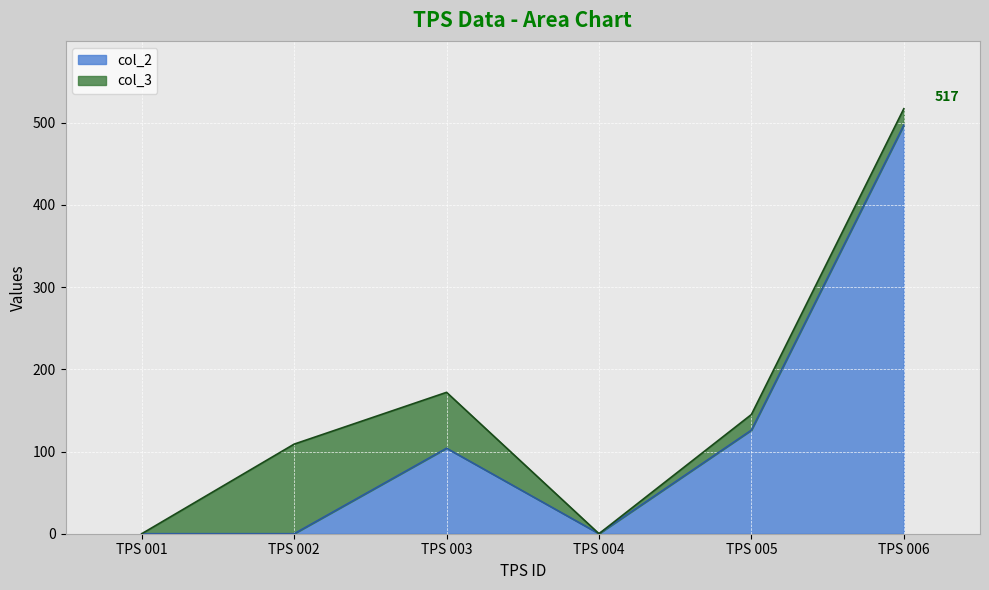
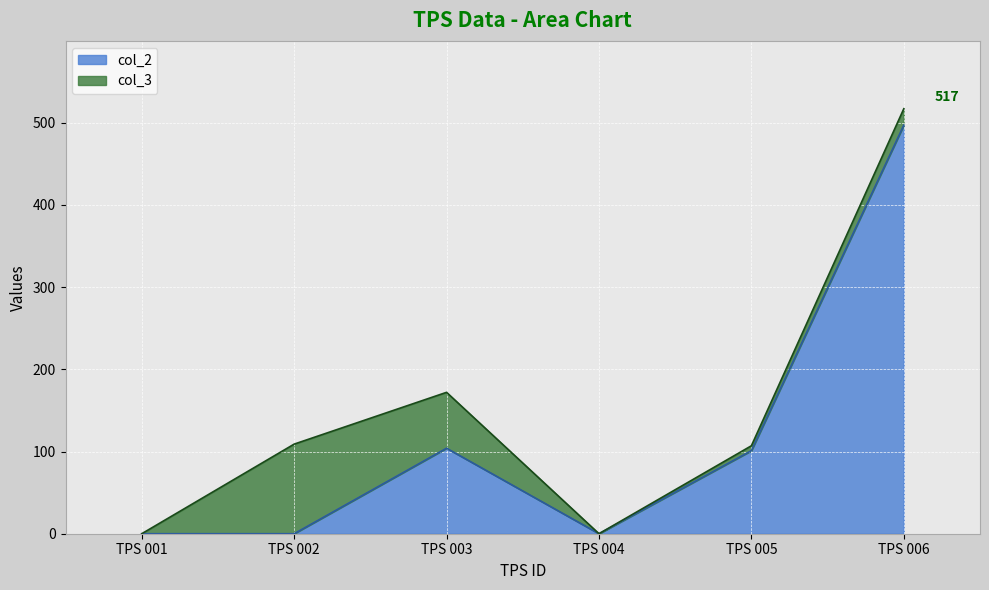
  {
    "col_2": {
      "TPS 002": 0,
      "TPS 003": 100,
-     "TPS 005": 130,
+     "TPS 005": 100,
      "TPS 006": 500
    },
    "col_3": {
      "TPS 002": 110,
      "TPS 003": 70,
-     "TPS 005": 20,
+     "TPS 005": 10,
      "TPS 006": 20
    }
  }
